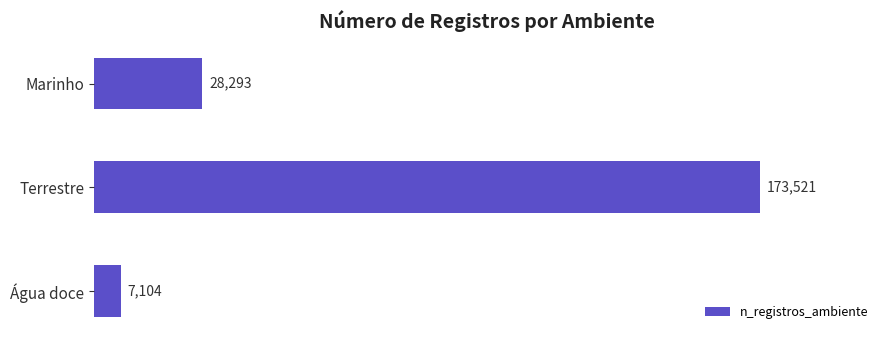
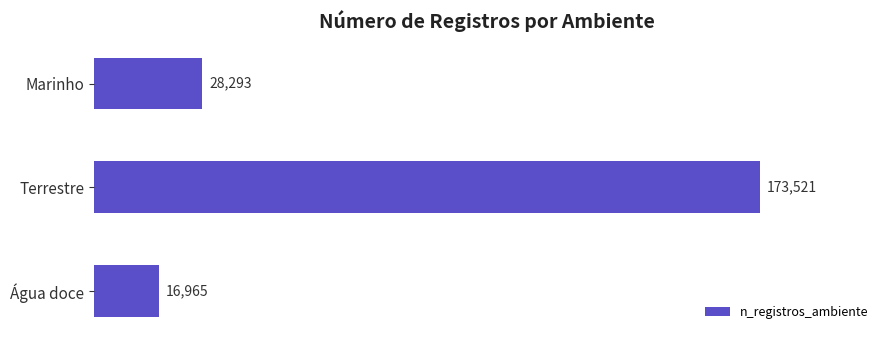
  {
    "Marinho": "28,293",
    "Terrestre": "173,521",
-   "Água doce": "7,104"
+   "Água doce": "16,965"
  }
